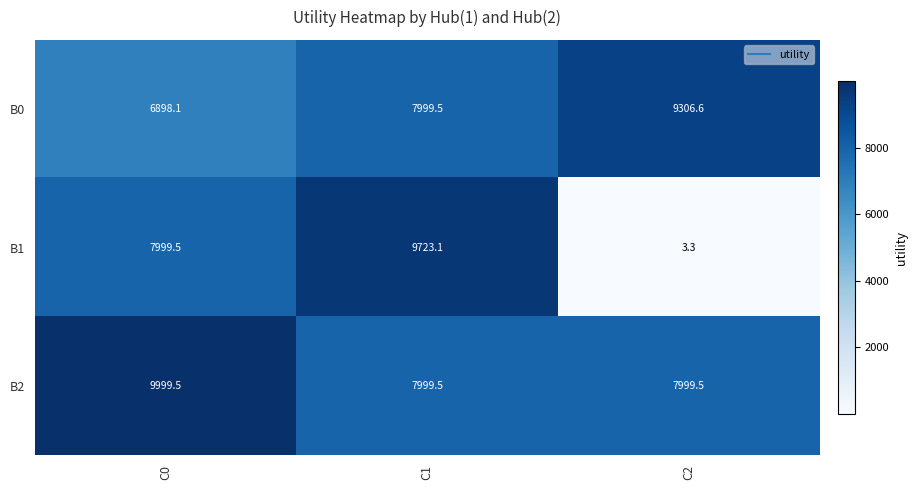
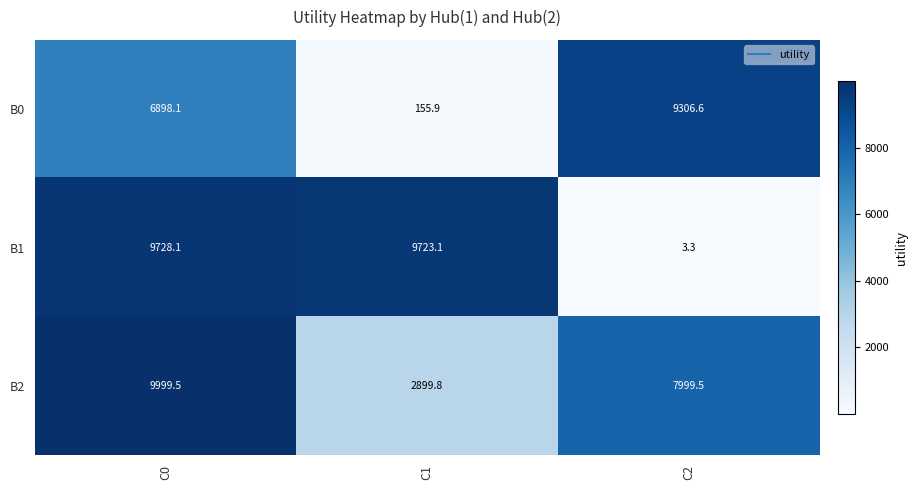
  {
    "B0": {
      "C0": 6898.1,
-     "C1": 7999.5,
+     "C1": 155.9,
      "C2": 9306.6
    },
    "B1": {
-     "C0": 7999.5,
+     "C0": 9728.1,
      "C1": 9723.1,
      "C2": 3.3
    },
    "B2": {
      "C0": 9999.5,
-     "C1": 7999.5,
+     "C1": 2899.8,
      "C2": 7999.5
    }
  }
